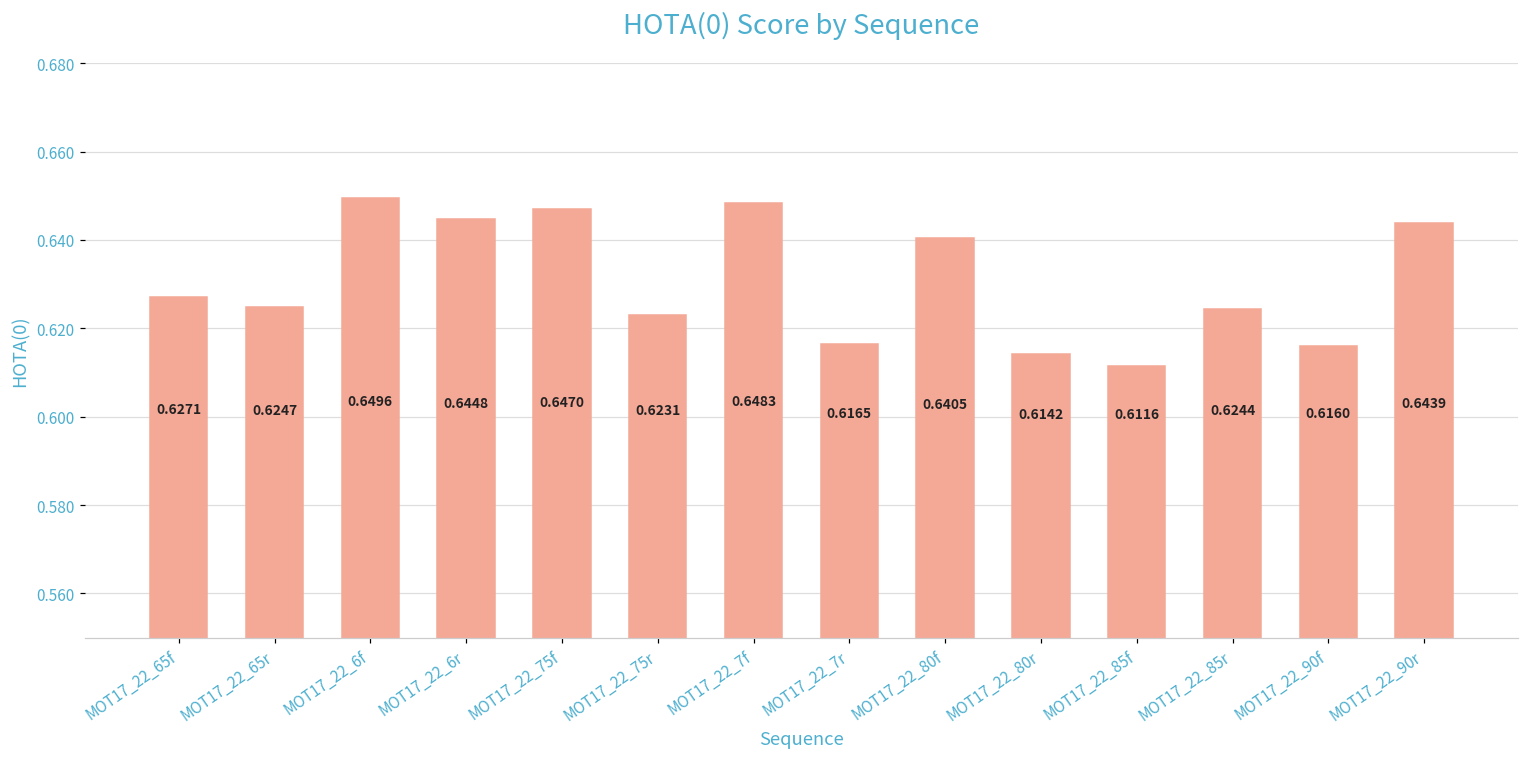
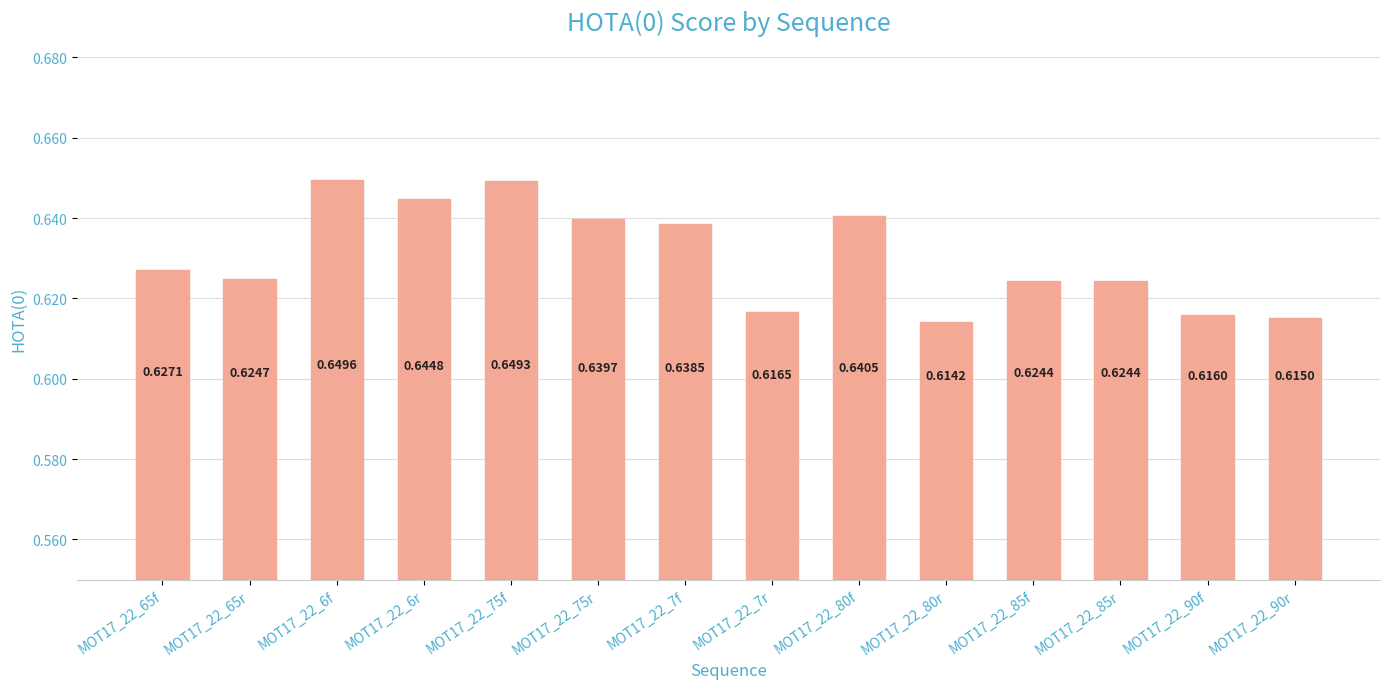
  {
    "MOT17_22_65f": 0.6271,
    "MOT17_22_65r": 0.6247,
    "MOT17_22_6f": 0.6496,
    "MOT17_22_6r": 0.6448,
-   "MOT17_22_75f": 0.6470,
-   "MOT17_22_75r": 0.6231,
-   "MOT17_22_7f": 0.6483,
+   "MOT17_22_75f": 0.6493,
+   "MOT17_22_75r": 0.6397,
+   "MOT17_22_7f": 0.6385,
    "MOT17_22_7r": 0.6165,
    "MOT17_22_80f": 0.6405,
    "MOT17_22_80r": 0.6142,
-   "MOT17_22_85f": 0.6116,
+   "MOT17_22_85f": 0.6244,
    "MOT17_22_85r": 0.6244,
    "MOT17_22_90f": 0.6160,
-   "MOT17_22_90r": 0.6439
+   "MOT17_22_90r": 0.6150
  }
